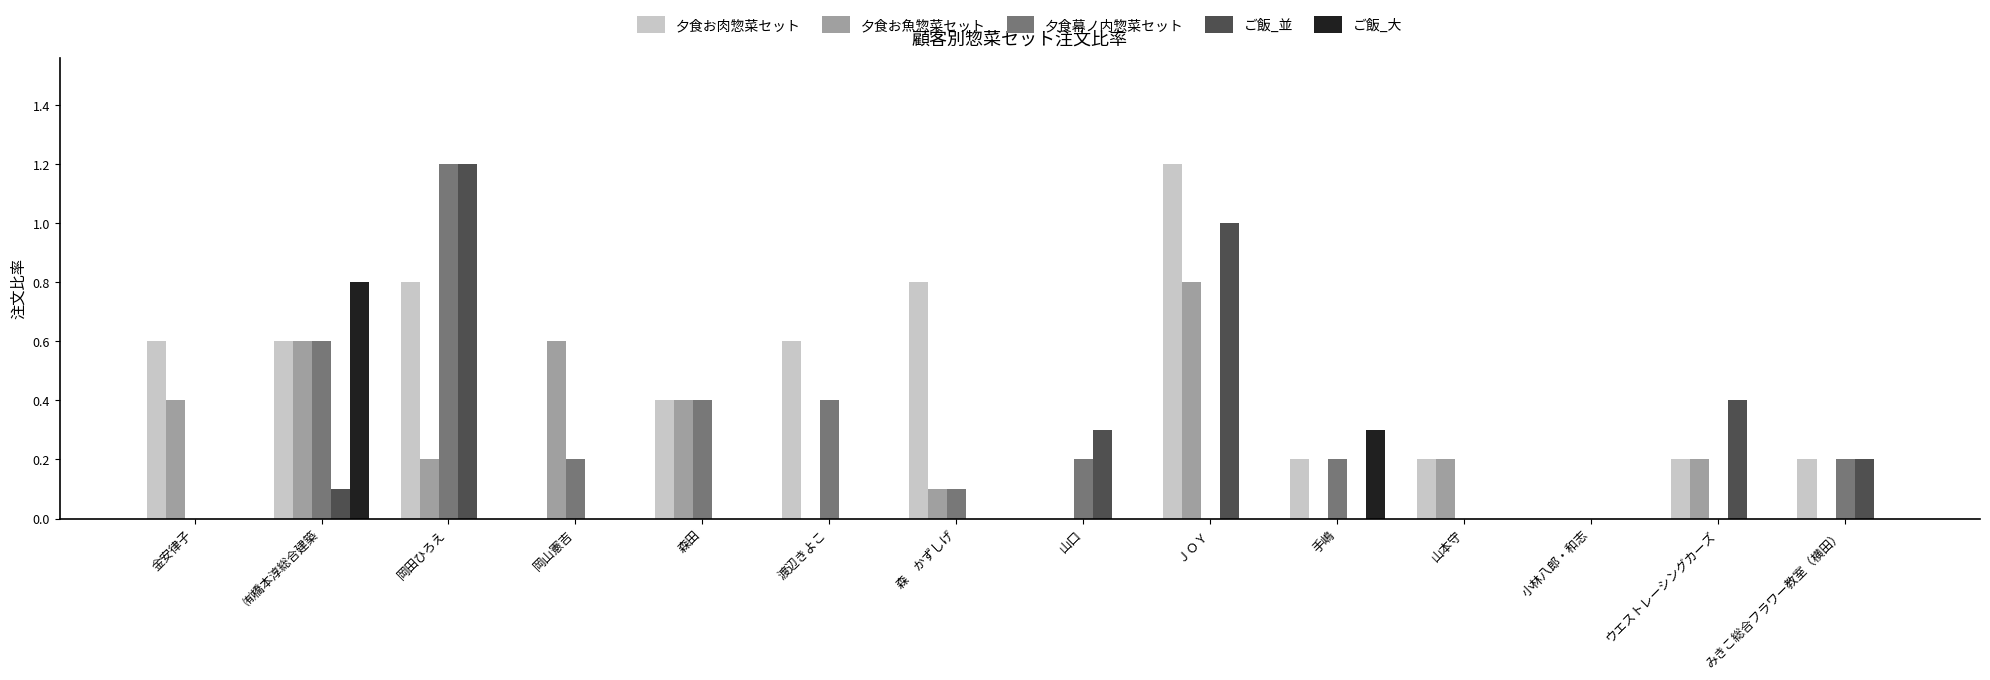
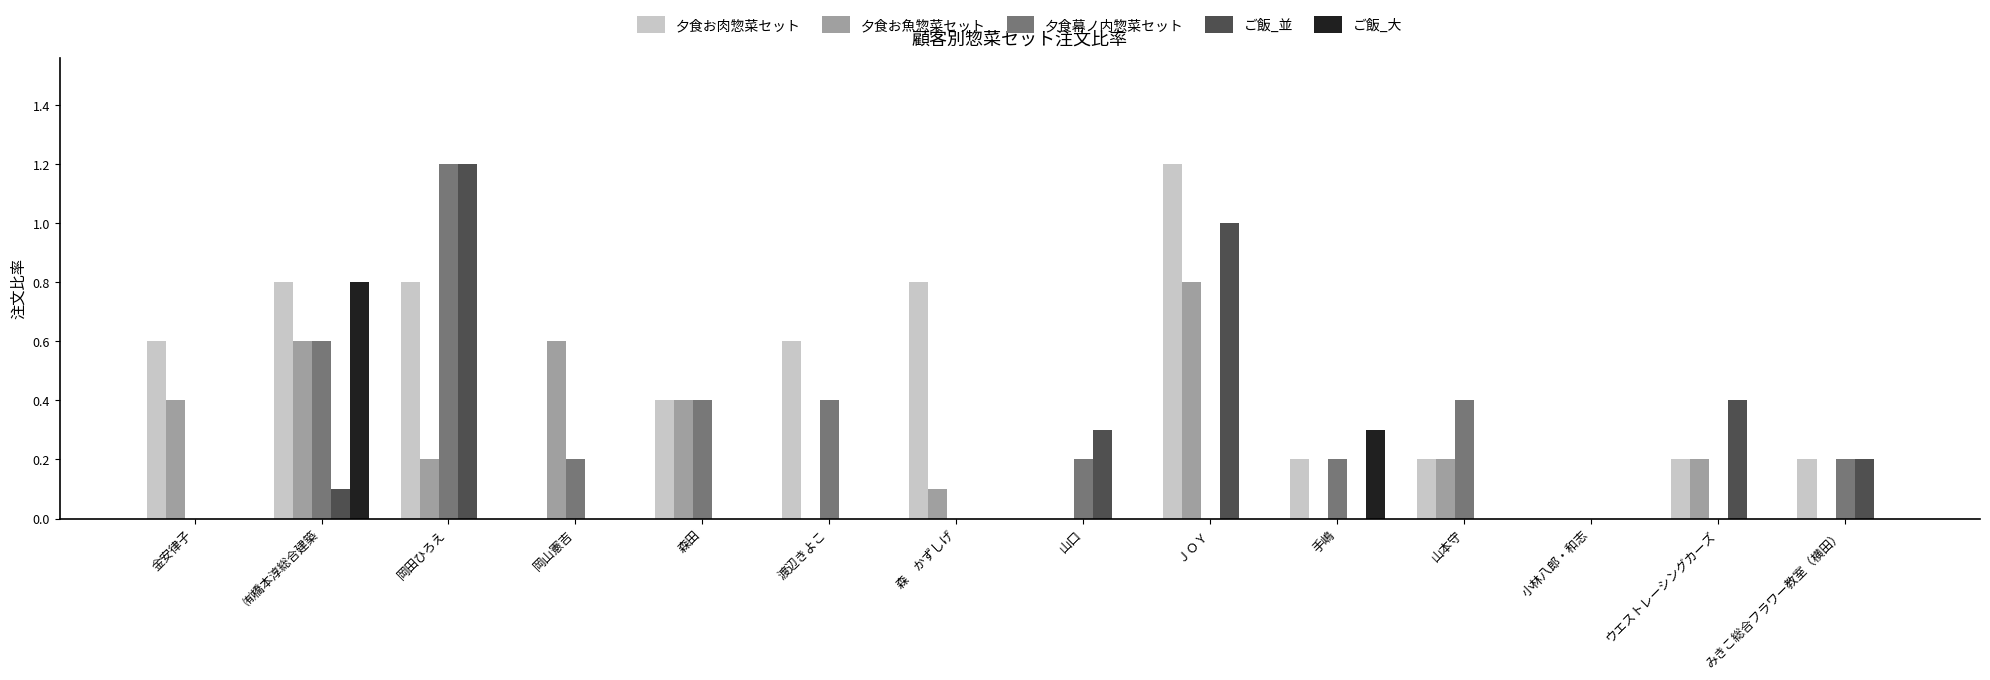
  {
    "夕食お肉惣菜セット": {
      "金安律子": 0.6,
-     "㈲橋本淳総合建築": 0.6,
+     "㈲橋本淳総合建築": 0.8,
      "岡田ひろえ": 0.8,
      "岡山憲吉": 0.0,
      "森田": 0.4,
      "渡辺きよこ": 0.6,
      "森 かずしげ": 0.8,
      "山口": 0.0,
      "ＪＯＹ": 1.2,
      "手嶋": 0.2,
      "山本守": 0.2,
      "小林八郎・和志": 0.0,
      "ウエストレーシングカーズ": 0.2,
      "みきこ総合フラワー教室（横田）": 0.2
    },
    "夕食お魚惣菜セット": {
      "金安律子": 0.4,
      "㈲橋本淳総合建築": 0.6,
      "岡田ひろえ": 0.2,
      "岡山憲吉": 0.6,
      "森田": 0.4,
      "渡辺きよこ": 0.0,
      "森 かずしげ": 0.1,
      "山口": 0.0,
      "ＪＯＹ": 0.8,
      "手嶋": 0.0,
      "山本守": 0.2,
      "小林八郎・和志": 0.0,
      "ウエストレーシングカーズ": 0.2,
      "みきこ総合フラワー教室（横田）": 0.0
    },
    "夕食幕ノ内惣菜セット": {
      "金安律子": 0.0,
      "㈲橋本淳総合建築": 0.6,
      "岡田ひろえ": 1.2,
      "岡山憲吉": 0.2,
      "森田": 0.4,
      "渡辺きよこ": 0.4,
-     "森 かずしげ": 0.1,
+     "森 かずしげ": 0.0,
      "山口": 0.2,
      "ＪＯＹ": 0.0,
      "手嶋": 0.2,
-     "山本守": 0.0,
+     "山本守": 0.4,
      "小林八郎・和志": 0.0,
      "ウエストレーシングカーズ": 0.0,
      "みきこ総合フラワー教室（横田）": 0.2
    },
    "ご飯_並": {
      "金安律子": 0.0,
      "㈲橋本淳総合建築": 0.1,
      "岡田ひろえ": 1.2,
      "岡山憲吉": 0.0,
      "森田": 0.0,
      "渡辺きよこ": 0.0,
      "森 かずしげ": 0.0,
      "山口": 0.3,
      "ＪＯＹ": 1.0,
      "手嶋": 0.0,
      "山本守": 0.0,
      "小林八郎・和志": 0.0,
      "ウエストレーシングカーズ": 0.4,
      "みきこ総合フラワー教室（横田）": 0.2
    },
    "ご飯_大": {
      "金安律子": 0.0,
      "㈲橋本淳総合建築": 0.8,
      "岡田ひろえ": 0.0,
      "岡山憲吉": 0.0,
      "森田": 0.0,
      "渡辺きよこ": 0.0,
      "森 かずしげ": 0.0,
      "山口": 0.0,
      "ＪＯＹ": 0.0,
      "手嶋": 0.3,
      "山本守": 0.0,
      "小林八郎・和志": 0.0,
      "ウエストレーシングカーズ": 0.0,
      "みきこ総合フラワー教室（横田）": 0.0
    }
  }
